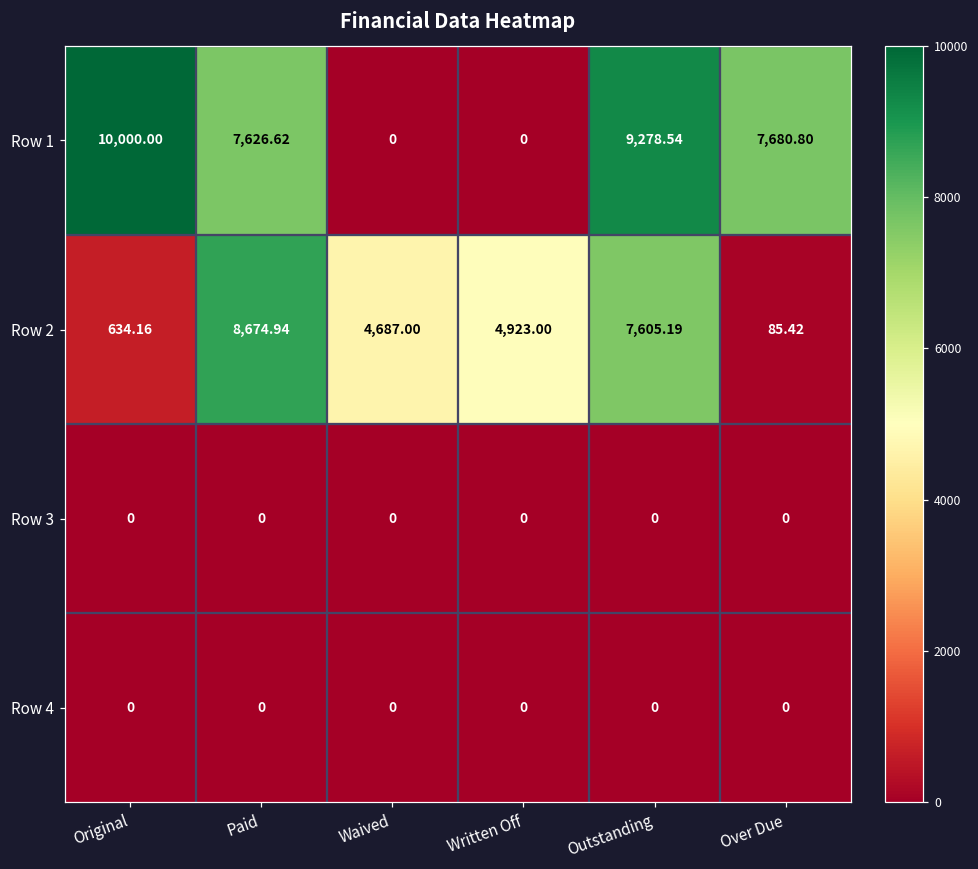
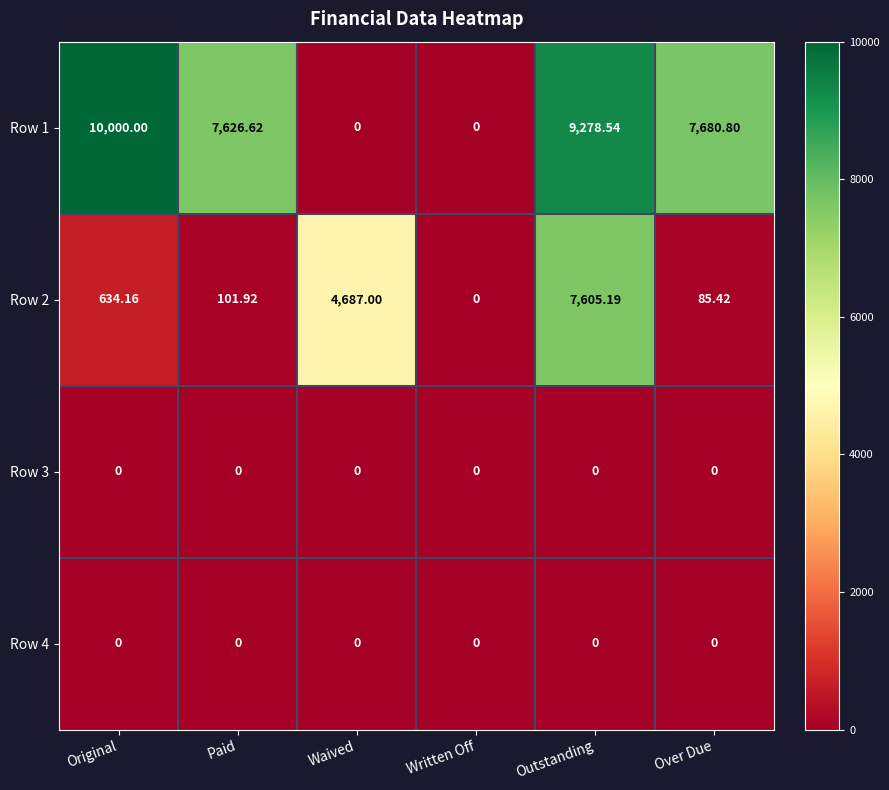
  {
    "Row 1": {
      "Original": "10,000.00",
      "Paid": "7,626.62",
      "Waived": "0",
      "Written Off": "0",
      "Outstanding": "9,278.54",
      "Over Due": "7,680.80"
    },
    "Row 2": {
      "Original": "634.16",
-     "Paid": "8,674.94",
+     "Paid": "101.92",
      "Waived": "4,687.00",
-     "Written Off": "4,923.00",
+     "Written Off": "0",
      "Outstanding": "7,605.19",
      "Over Due": "85.42"
    },
    "Row 3": {
      "Original": "0",
      "Paid": "0",
      "Waived": "0",
      "Written Off": "0",
      "Outstanding": "0",
      "Over Due": "0"
    },
    "Row 4": {
      "Original": "0",
      "Paid": "0",
      "Waived": "0",
      "Written Off": "0",
      "Outstanding": "0",
      "Over Due": "0"
    }
  }
